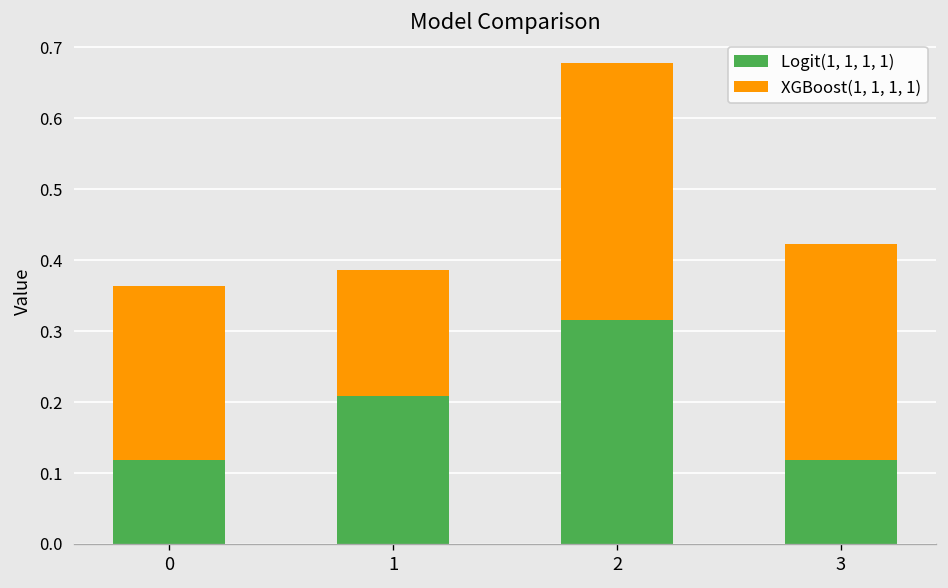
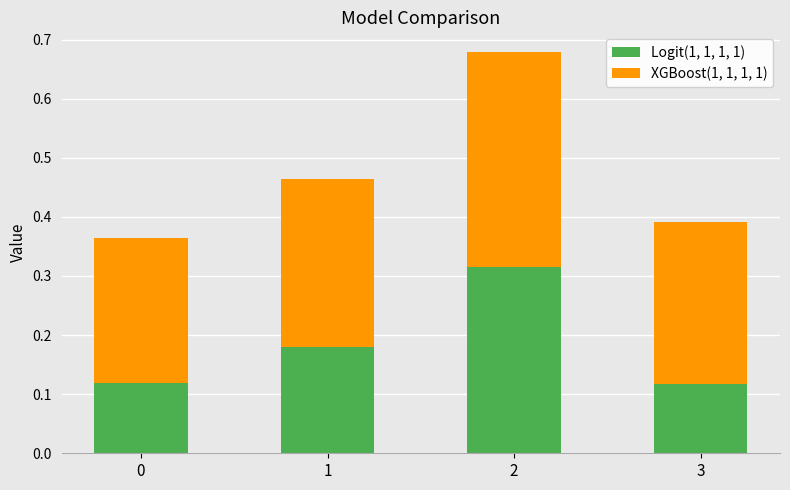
  {
    "Logit(1, 1, 1, 1)": {
      "0": 0.12,
-     "1": 0.21,
+     "1": 0.18,
      "2": 0.32,
      "3": 0.12
    },
    "XGBoost(1, 1, 1, 1)": {
      "0": 0.24,
-     "1": 0.18,
+     "1": 0.28,
      "2": 0.36,
-     "3": 0.31
+     "3": 0.27
    }
  }
